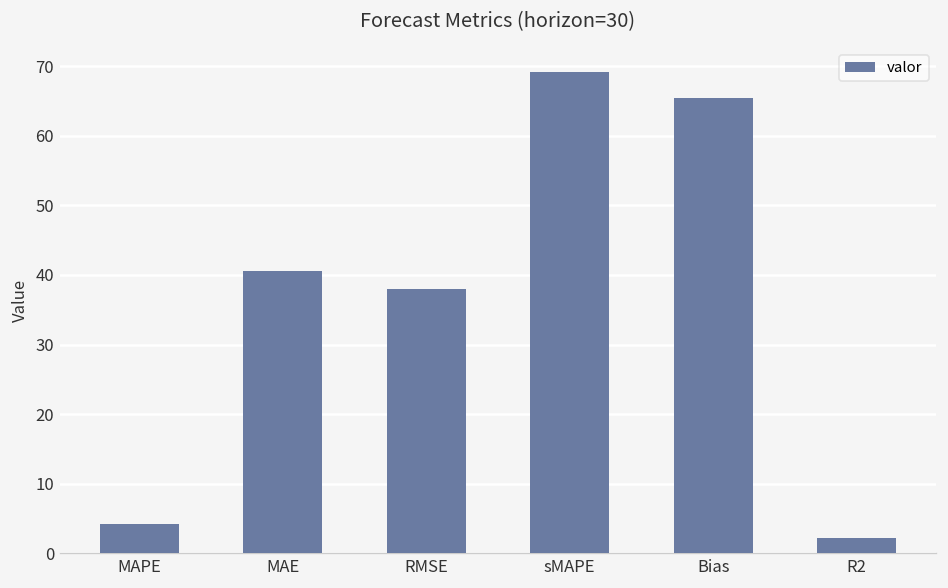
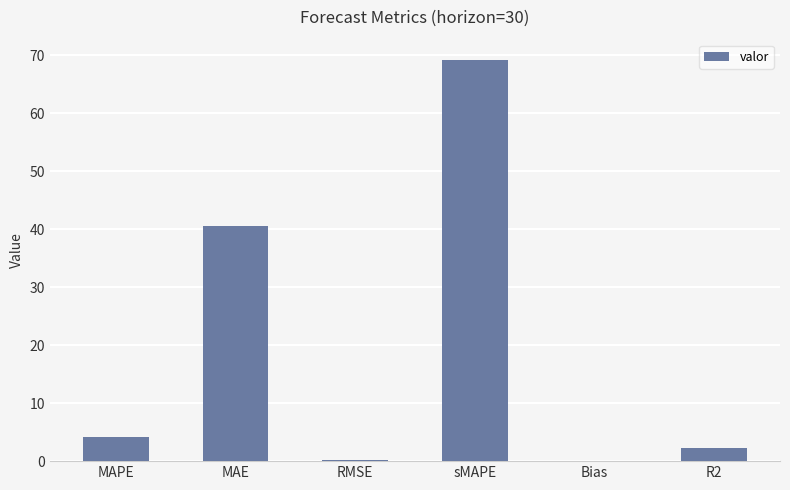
  {
    "MAPE": 4,
    "MAE": 41,
-   "RMSE": 38,
+   "RMSE": 0,
    "sMAPE": 69,
-   "Bias": 65,
+   "Bias": 0,
    "R2": 2
  }
